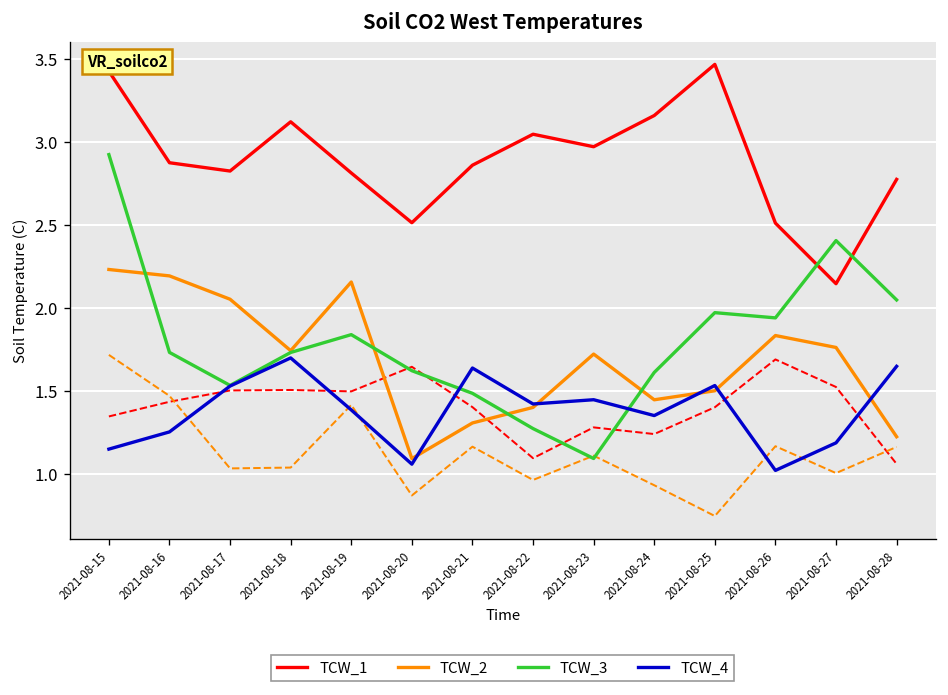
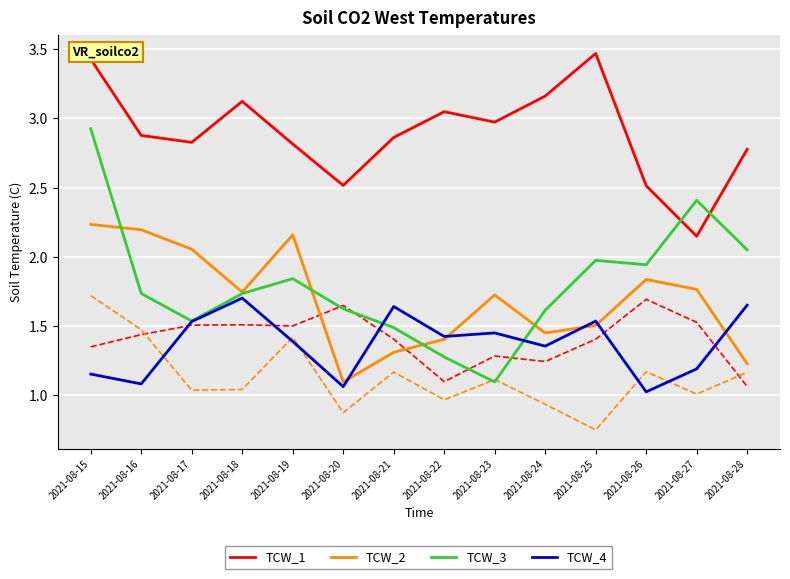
  {
    "TCW_3": {
      "2021-08-15": 2.93,
      "2021-08-16": 1.73,
      "2021-08-19": 1.84,
      "2021-08-20": 1.62,
      "2021-08-21": 1.49,
      "2021-08-22": 1.28,
      "2021-08-24": 1.61,
      "2021-08-25": 1.97,
      "2021-08-26": 1.94,
      "2021-08-27": 2.41,
      "2021-08-28": 2.05
    },
    "TCW_4": {
      "2021-08-15": 1.15,
-     "2021-08-16": 1.26,
+     "2021-08-16": 1.08,
      "2021-08-18": 1.70,
      "2021-08-19": 1.39,
      "2021-08-20": 1.06,
      "2021-08-21": 1.64,
      "2021-08-22": 1.42,
      "2021-08-23": 1.45,
      "2021-08-24": 1.35,
      "2021-08-25": 1.54,
      "2021-08-26": 1.02,
      "2021-08-27": 1.19,
      "2021-08-28": 1.65
    }
  }
